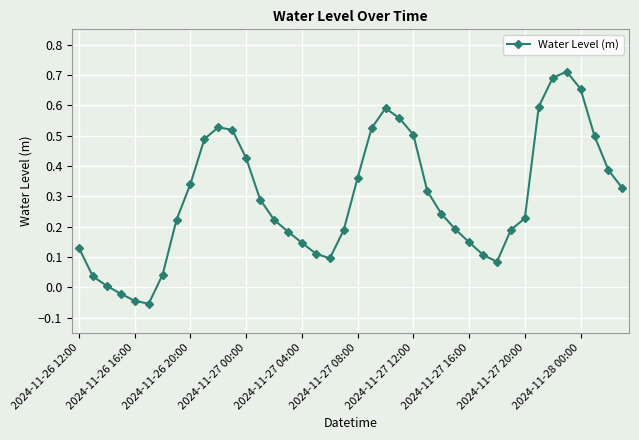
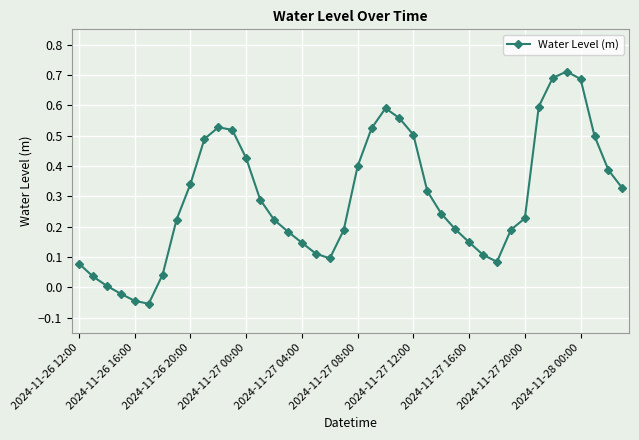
  {
-   "2024-11-26 12:00": 0.13,
+   "2024-11-26 12:00": 0.08,
    "2024-11-26 16:00": -0.05,
    "2024-11-26 20:00": 0.34,
    "2024-11-27 00:00": 0.42,
    "2024-11-27 04:00": 0.15,
-   "2024-11-27 08:00": 0.36,
+   "2024-11-27 08:00": 0.40,
    "2024-11-27 12:00": 0.50,
    "2024-11-27 16:00": 0.15,
    "2024-11-27 20:00": 0.23,
-   "2024-11-28 00:00": 0.65
+   "2024-11-28 00:00": 0.69
  }
